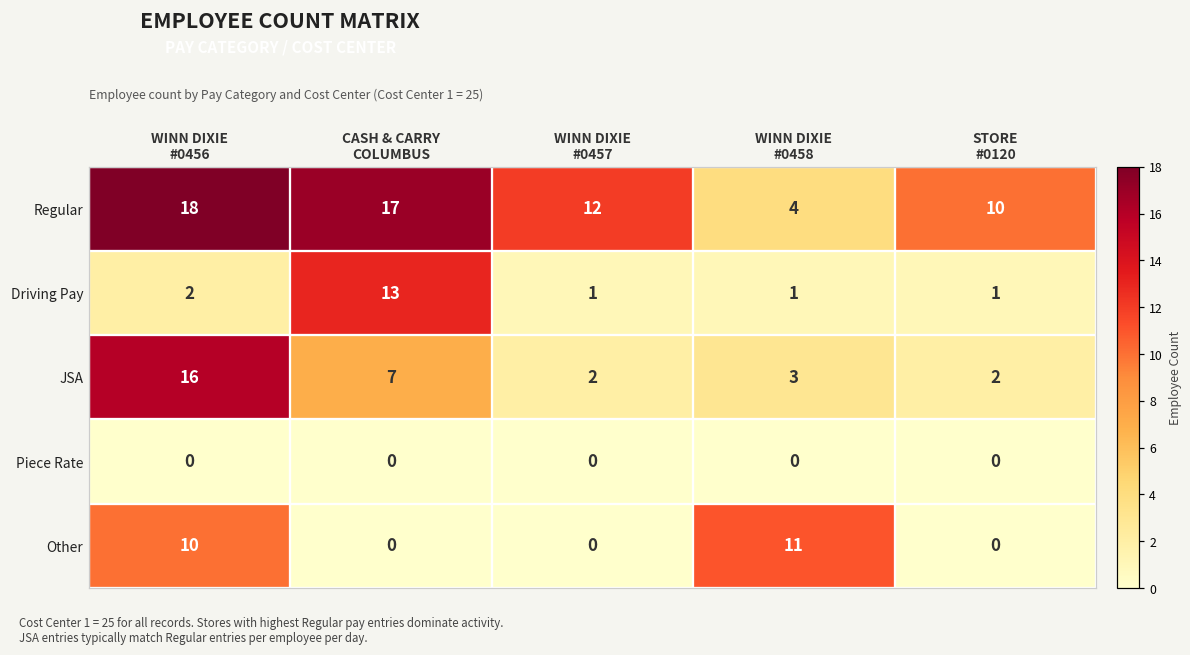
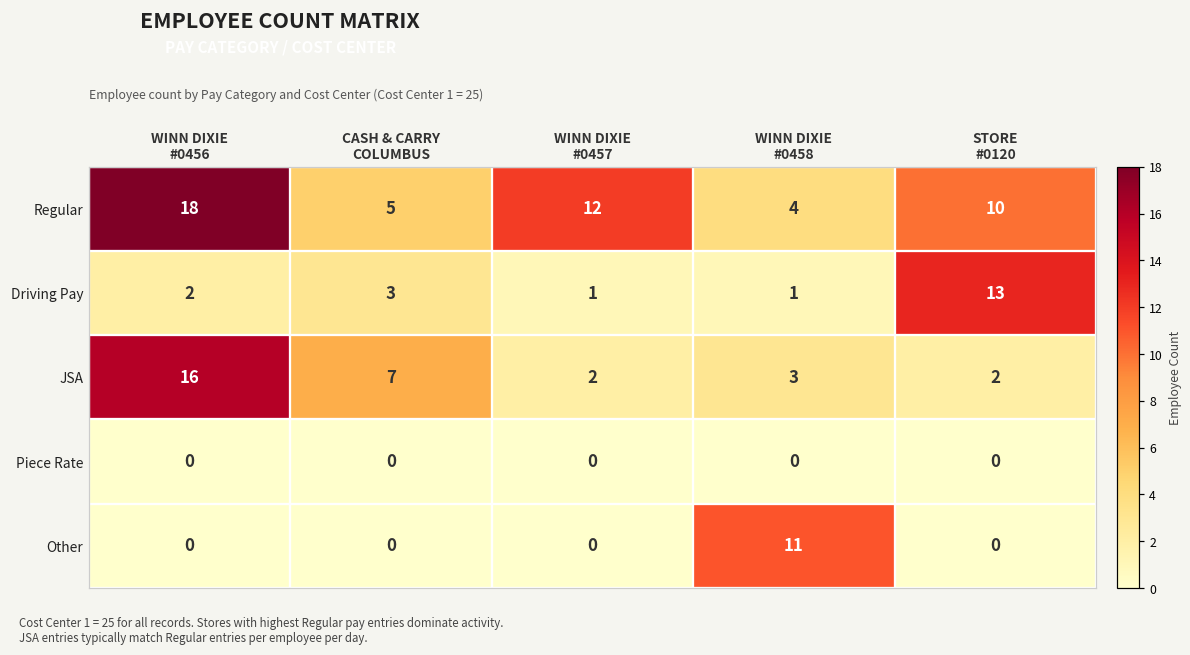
  {
    "Regular": {
      "WINN DIXIE #0456": 18,
-     "CASH & CARRY COLUMBUS": 17,
+     "CASH & CARRY COLUMBUS": 5,
      "WINN DIXIE #0457": 12,
      "WINN DIXIE #0458": 4,
      "STORE #0120": 10
    },
    "Driving Pay": {
      "WINN DIXIE #0456": 2,
-     "CASH & CARRY COLUMBUS": 13,
+     "CASH & CARRY COLUMBUS": 3,
      "WINN DIXIE #0457": 1,
      "WINN DIXIE #0458": 1,
-     "STORE #0120": 1
+     "STORE #0120": 13
    },
    "JSA": {
      "WINN DIXIE #0456": 16,
      "CASH & CARRY COLUMBUS": 7,
      "WINN DIXIE #0457": 2,
      "WINN DIXIE #0458": 3,
      "STORE #0120": 2
    },
    "Piece Rate": {
      "WINN DIXIE #0456": 0,
      "CASH & CARRY COLUMBUS": 0,
      "WINN DIXIE #0457": 0,
      "WINN DIXIE #0458": 0,
      "STORE #0120": 0
    },
    "Other": {
-     "WINN DIXIE #0456": 10,
+     "WINN DIXIE #0456": 0,
      "CASH & CARRY COLUMBUS": 0,
      "WINN DIXIE #0457": 0,
      "WINN DIXIE #0458": 11,
      "STORE #0120": 0
    }
  }
